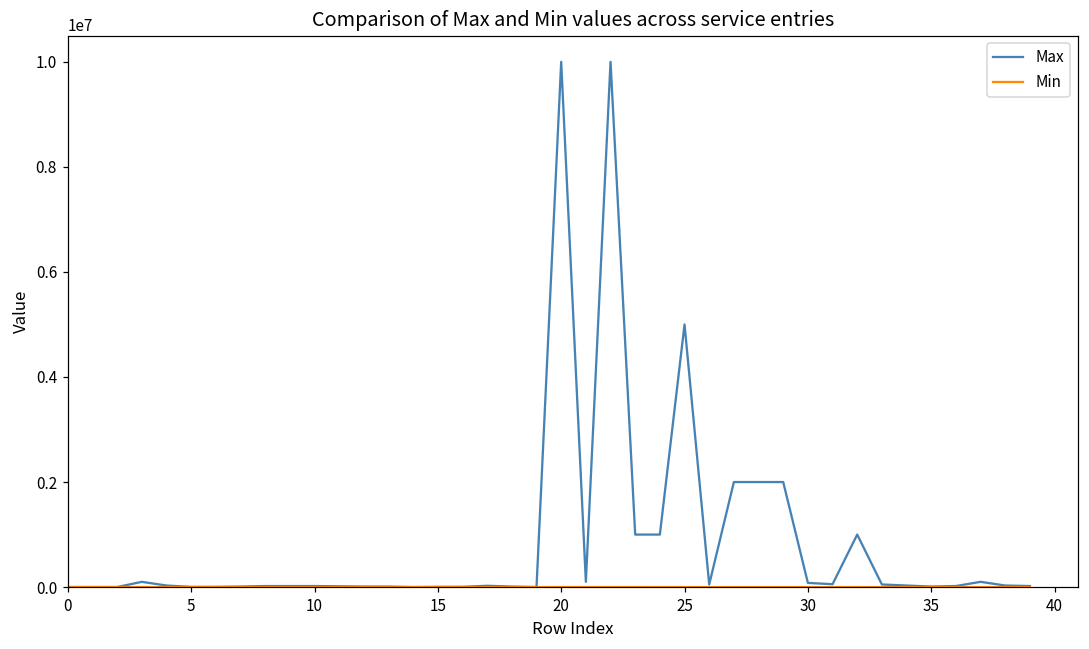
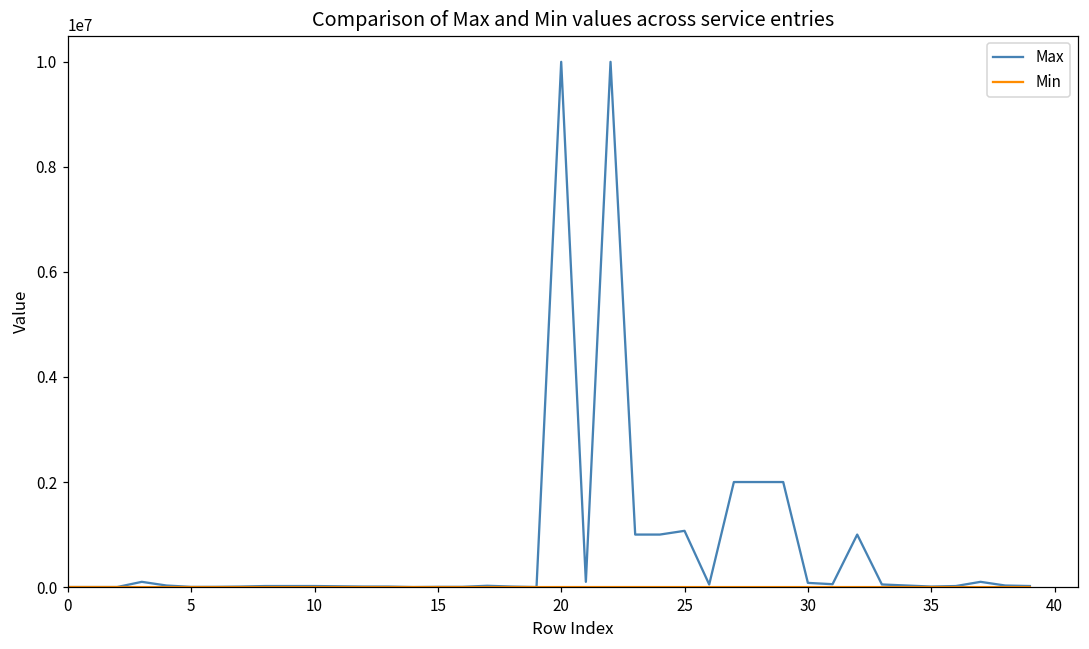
  {
    "Max": {
      "20": 10000000,
-     "25": 5000000,
+     "25": 1100000,
      "30": 100000
    },
    "Min": {
      "20": 0,
      "25": 0,
      "30": 0
    }
  }
